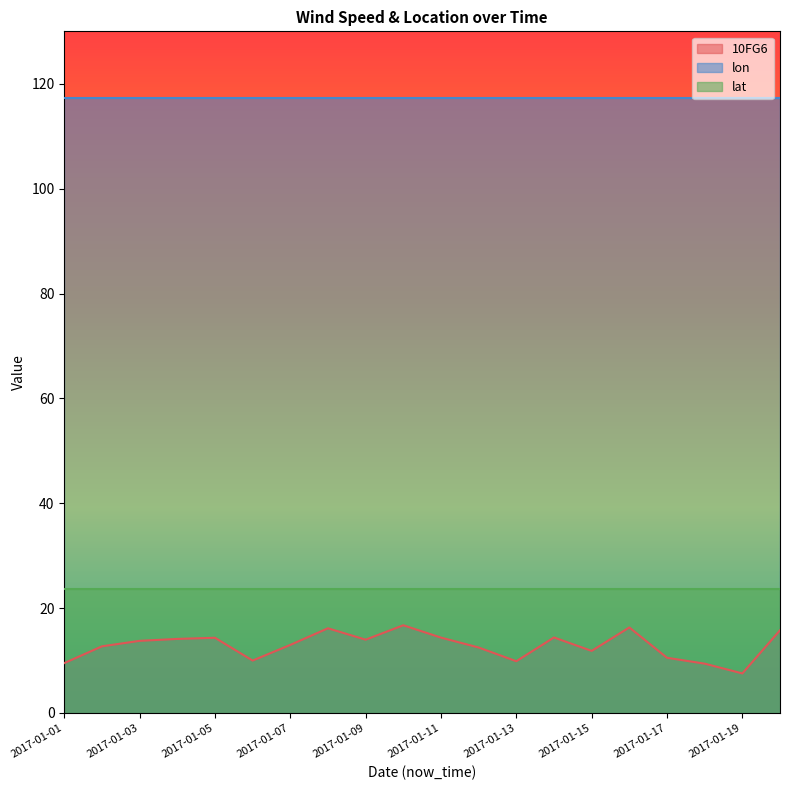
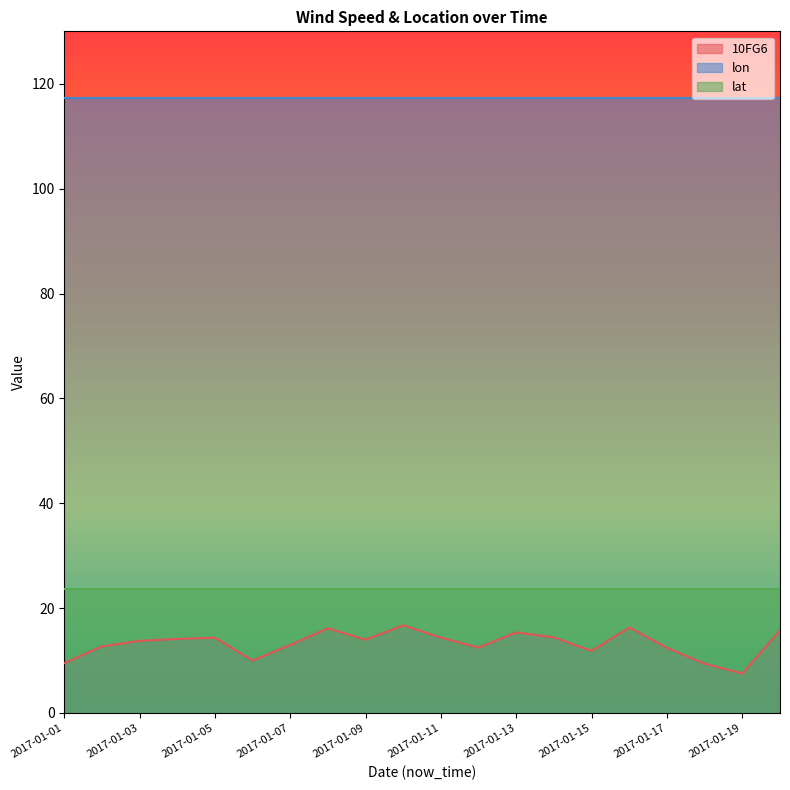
  {
    "10FG6": {
      "2017-01-01": 10,
      "2017-01-03": 14,
      "2017-01-05": 14,
      "2017-01-07": 13,
      "2017-01-09": 14,
      "2017-01-11": 14,
-     "2017-01-13": 10,
+     "2017-01-13": 15,
      "2017-01-15": 12,
-     "2017-01-17": 11,
+     "2017-01-17": 12,
      "2017-01-19": 8
    },
    "lon": {
      "2017-01-01": 117,
      "2017-01-03": 117,
      "2017-01-05": 117,
      "2017-01-07": 117,
      "2017-01-09": 117,
      "2017-01-11": 117,
      "2017-01-13": 117,
      "2017-01-15": 117,
      "2017-01-17": 117
    },
    "lat": {
      "2017-01-01": 24,
      "2017-01-03": 24,
      "2017-01-05": 24,
      "2017-01-07": 24,
      "2017-01-09": 24,
      "2017-01-11": 24,
      "2017-01-13": 24,
      "2017-01-15": 24,
      "2017-01-17": 24,
      "2017-01-19": 24
    }
  }
